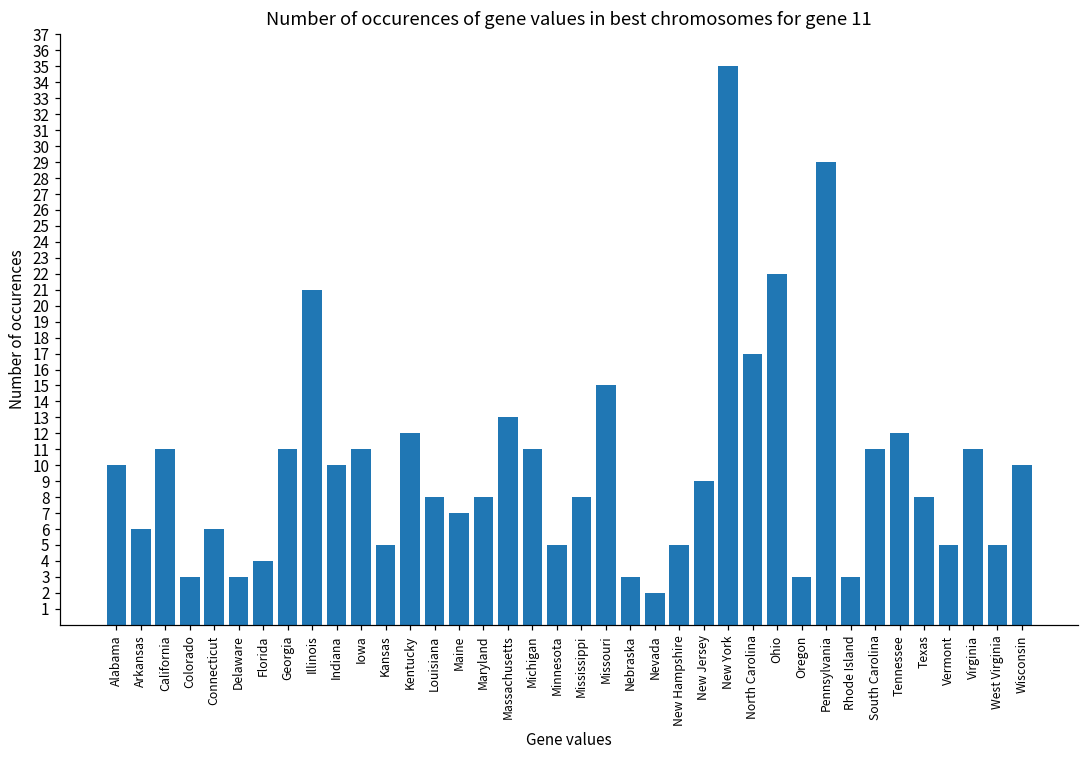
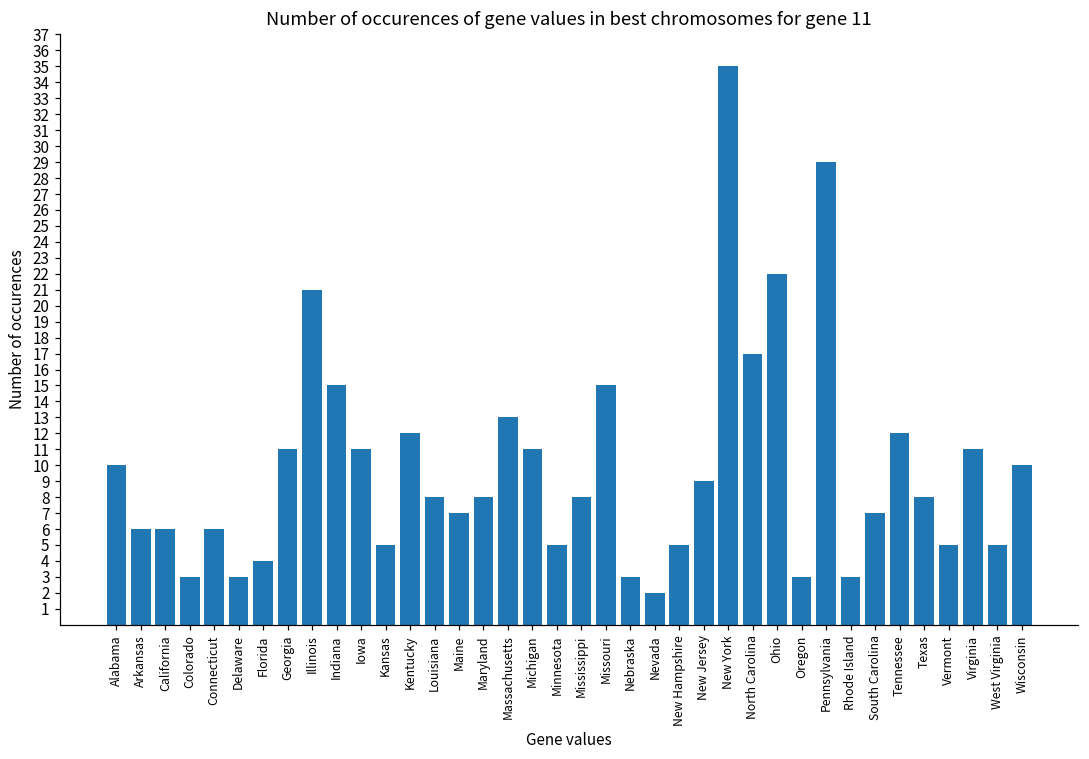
  {
    "Alabama": 10,
    "Arkansas": 6,
-   "California": 11,
+   "California": 6,
    "Colorado": 3,
    "Connecticut": 6,
    "Delaware": 3,
    "Florida": 4,
    "Georgia": 11,
    "Illinois": 21,
-   "Indiana": 10,
+   "Indiana": 15,
    "Iowa": 11,
    "Kansas": 5,
    "Kentucky": 12,
    "Louisiana": 8,
    "Maine": 7,
    "Maryland": 8,
    "Massachusetts": 13,
    "Michigan": 11,
    "Minnesota": 5,
    "Mississippi": 8,
    "Missouri": 15,
    "Nebraska": 3,
    "Nevada": 2,
    "New Hampshire": 5,
    "New Jersey": 9,
    "New York": 35,
    "North Carolina": 17,
    "Ohio": 22,
    "Oregon": 3,
    "Pennsylvania": 29,
    "Rhode Island": 3,
-   "South Carolina": 11,
+   "South Carolina": 7,
    "Tennessee": 12,
    "Texas": 8,
    "Vermont": 5,
    "Virginia": 11,
    "West Virginia": 5,
    "Wisconsin": 10
  }
